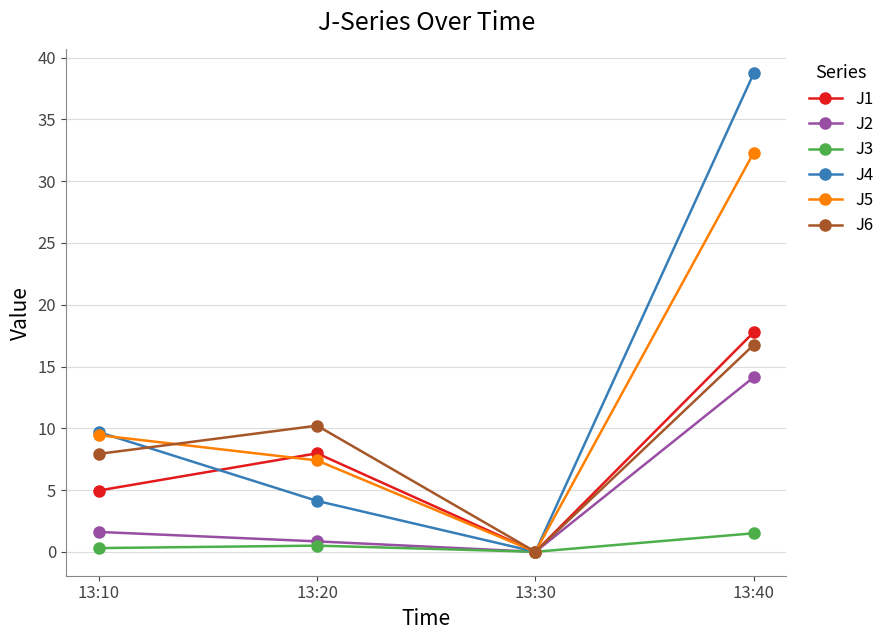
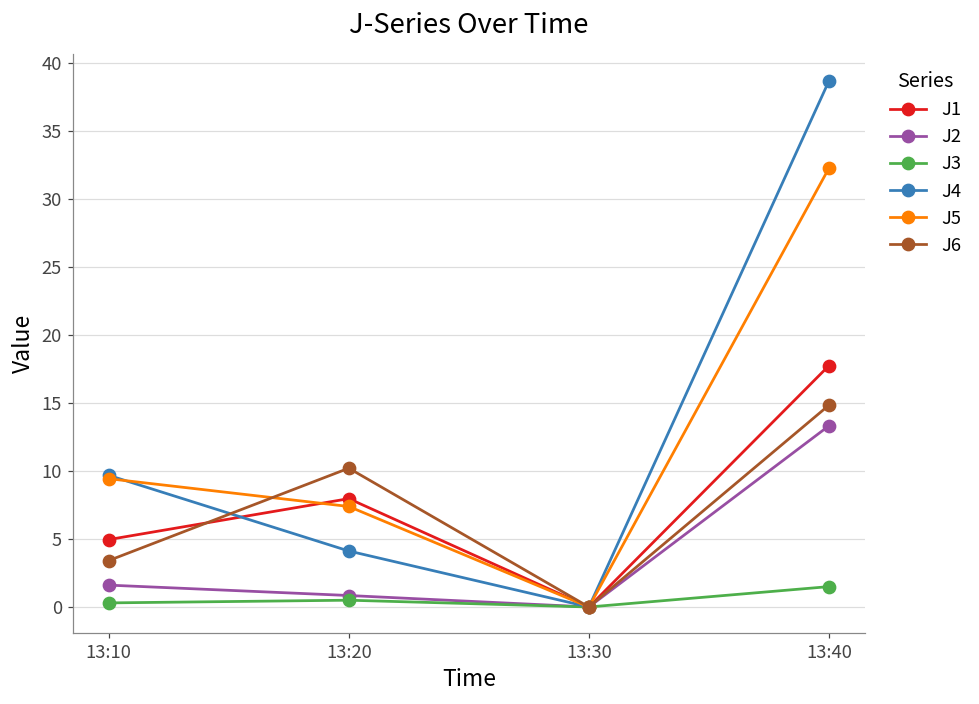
  {
    "J1": {
      "13:10": 5.0,
      "13:20": 8.0,
      "13:40": 17.8
    },
    "J2": {
      "13:10": 1.6,
      "13:20": 0.8,
-     "13:40": 14.1
+     "13:40": 13.3
    },
    "J3": {
      "13:10": 0.3,
      "13:20": 0.5,
      "13:40": 1.5
    },
    "J4": {
      "13:10": 9.7,
      "13:20": 4.1,
      "13:40": 38.7
    },
    "J5": {
      "13:10": 9.4,
      "13:20": 7.4,
      "13:40": 32.3
    },
    "J6": {
-     "13:10": 7.9,
+     "13:10": 3.4,
      "13:20": 10.2,
-     "13:40": 16.8
+     "13:40": 14.9
    }
  }
